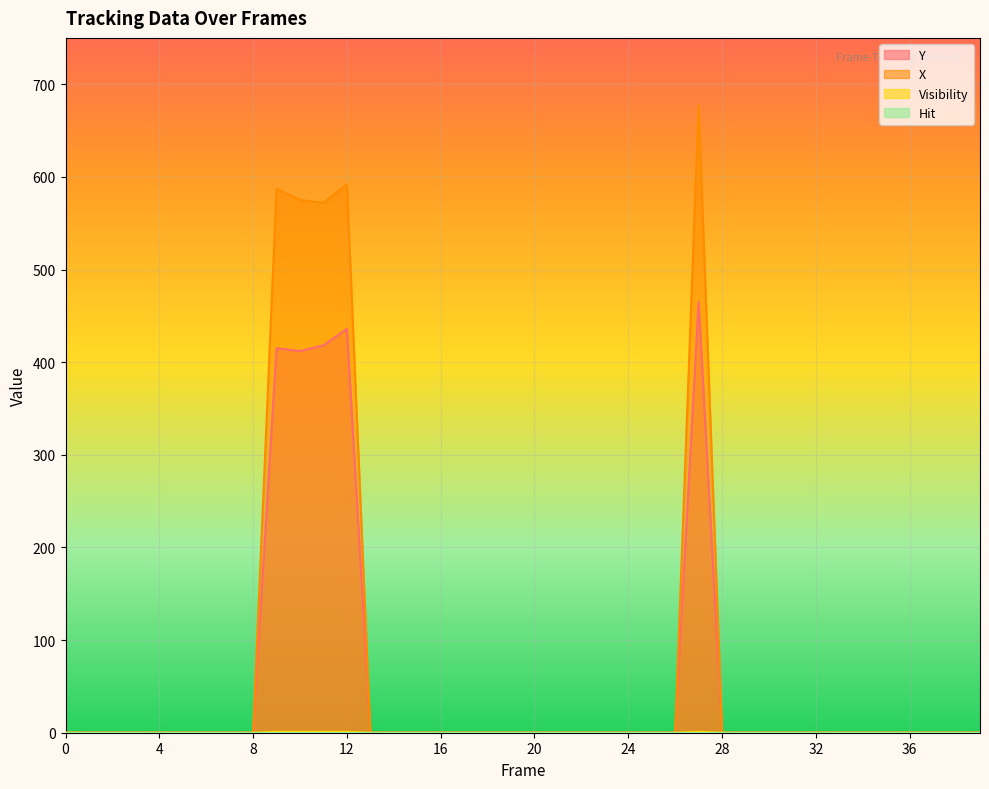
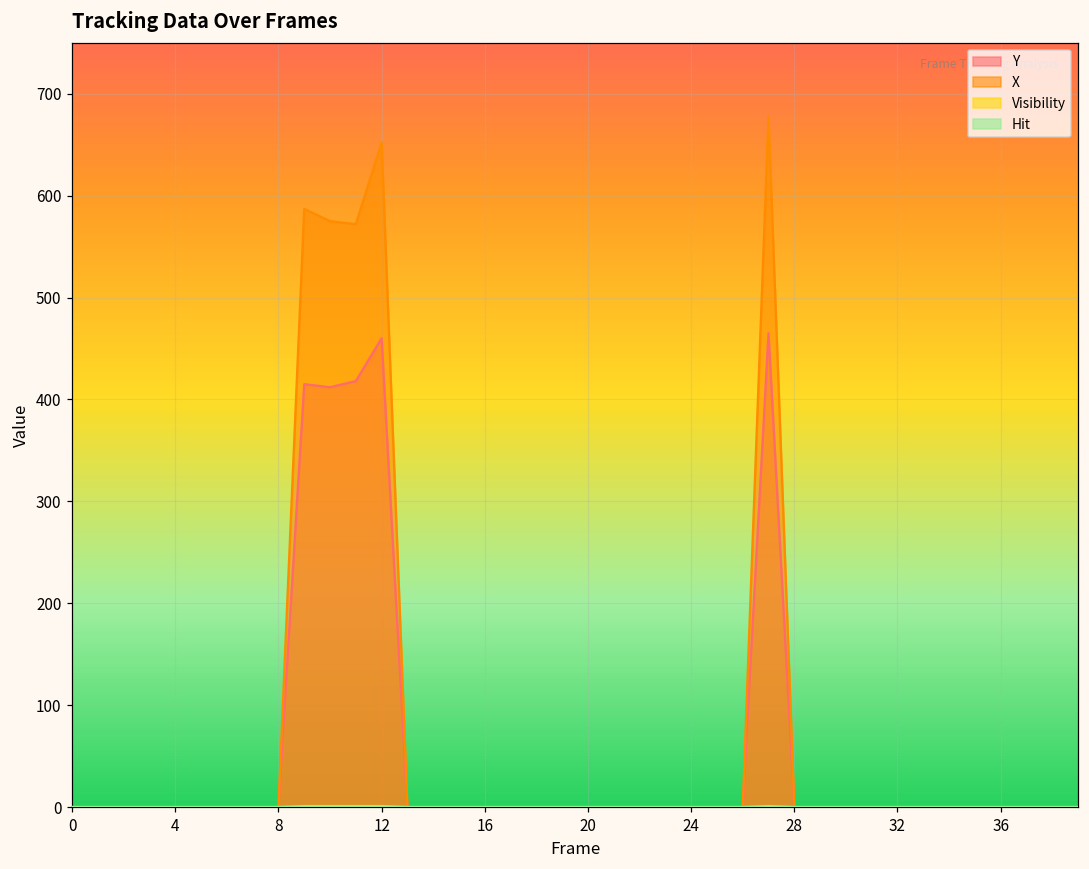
  {
    "Y": {
-     "12": 440
+     "12": 460
    },
    "X": {
-     "12": 590
+     "12": 650
    }
  }
